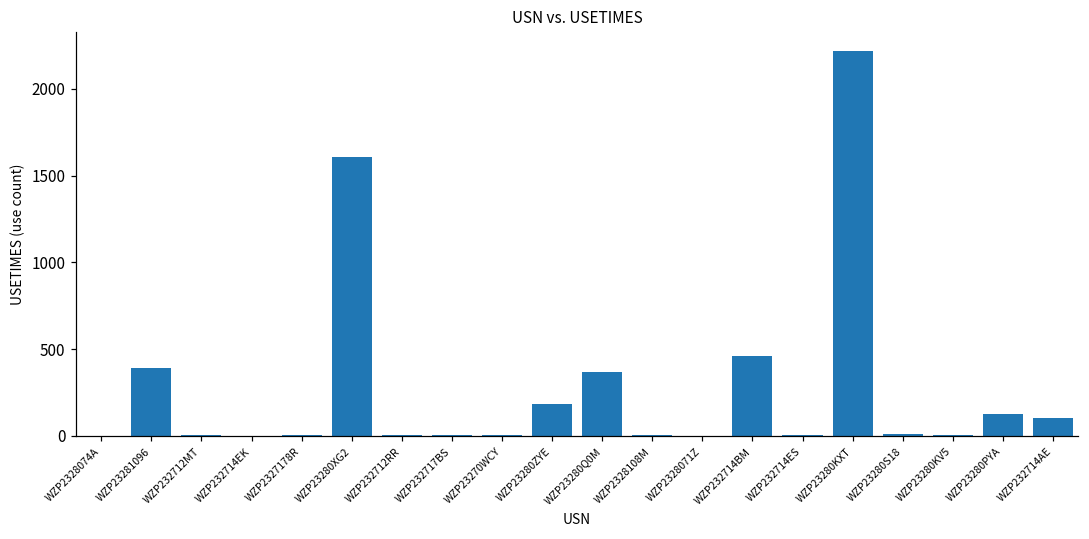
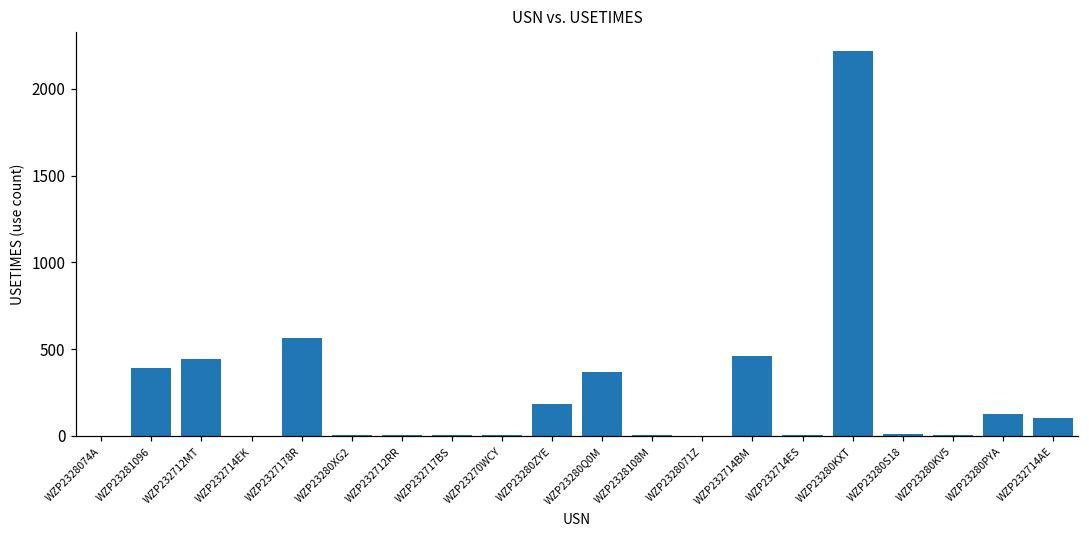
  {
    "WZP23281096": 390,
-   "WZP232712MT": 0,
-   "WZP2327178R": 0,
-   "WZP23280XG2": 1610,
+   "WZP232712MT": 440,
+   "WZP2327178R": 560,
+   "WZP23280XG2": 10,
    "WZP23280ZYE": 180,
    "WZP23280Q0M": 370,
    "WZP232714BM": 460,
    "WZP23280KXT": 2220,
    "WZP23280PYA": 130,
    "WZP232714AE": 100
  }
